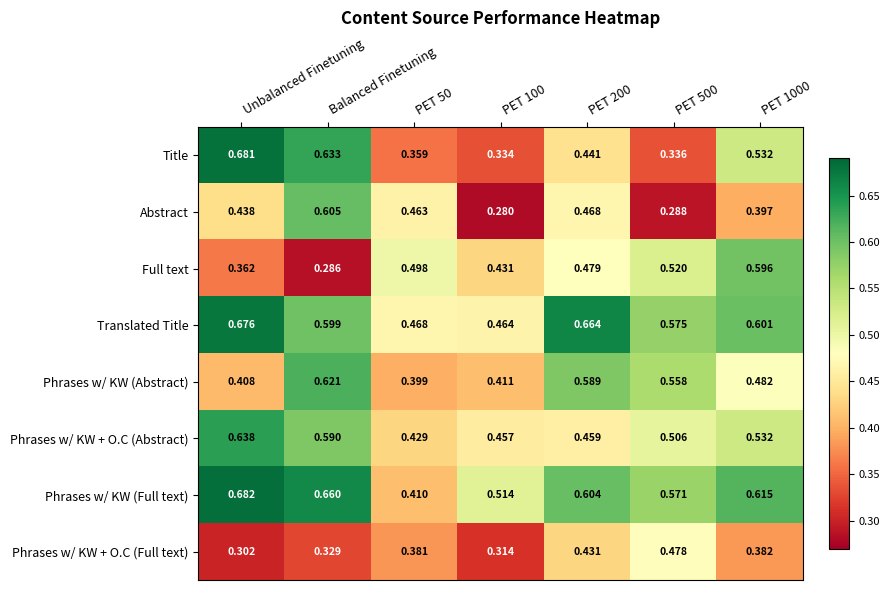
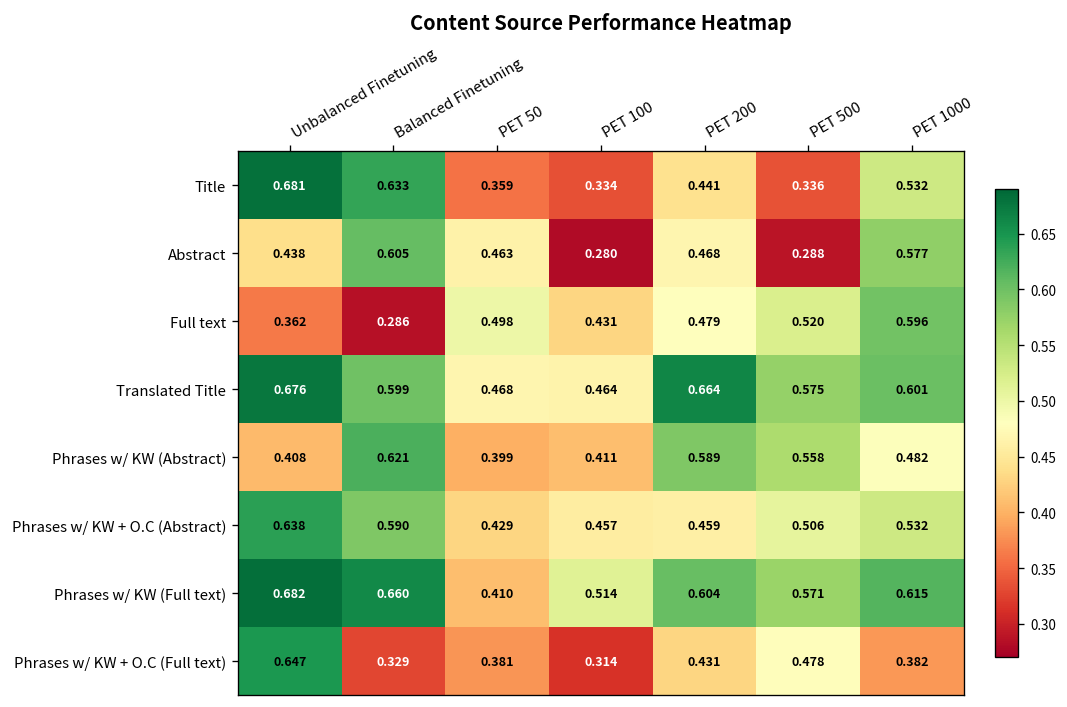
  {
    "Title": {
      "Unbalanced Finetuning": 0.681,
      "Balanced Finetuning": 0.633,
      "PET 50": 0.359,
      "PET 100": 0.334,
      "PET 200": 0.441,
      "PET 500": 0.336,
      "PET 1000": 0.532
    },
    "Abstract": {
      "Unbalanced Finetuning": 0.438,
      "Balanced Finetuning": 0.605,
      "PET 50": 0.463,
      "PET 100": 0.280,
      "PET 200": 0.468,
      "PET 500": 0.288,
-     "PET 1000": 0.397
+     "PET 1000": 0.577
    },
    "Full text": {
      "Unbalanced Finetuning": 0.362,
      "Balanced Finetuning": 0.286,
      "PET 50": 0.498,
      "PET 100": 0.431,
      "PET 200": 0.479,
      "PET 500": 0.520,
      "PET 1000": 0.596
    },
    "Translated Title": {
      "Unbalanced Finetuning": 0.676,
      "Balanced Finetuning": 0.599,
      "PET 50": 0.468,
      "PET 100": 0.464,
      "PET 200": 0.664,
      "PET 500": 0.575,
      "PET 1000": 0.601
    },
    "Phrases w/ KW (Abstract)": {
      "Unbalanced Finetuning": 0.408,
      "Balanced Finetuning": 0.621,
      "PET 50": 0.399,
      "PET 100": 0.411,
      "PET 200": 0.589,
      "PET 500": 0.558,
      "PET 1000": 0.482
    },
    "Phrases w/ KW + O.C (Abstract)": {
      "Unbalanced Finetuning": 0.638,
      "Balanced Finetuning": 0.590,
      "PET 50": 0.429,
      "PET 100": 0.457,
      "PET 200": 0.459,
      "PET 500": 0.506,
      "PET 1000": 0.532
    },
    "Phrases w/ KW (Full text)": {
      "Unbalanced Finetuning": 0.682,
      "Balanced Finetuning": 0.660,
      "PET 50": 0.410,
      "PET 100": 0.514,
      "PET 200": 0.604,
      "PET 500": 0.571,
      "PET 1000": 0.615
    },
    "Phrases w/ KW + O.C (Full text)": {
-     "Unbalanced Finetuning": 0.302,
+     "Unbalanced Finetuning": 0.647,
      "Balanced Finetuning": 0.329,
      "PET 50": 0.381,
      "PET 100": 0.314,
      "PET 200": 0.431,
      "PET 500": 0.478,
      "PET 1000": 0.382
    }
  }
